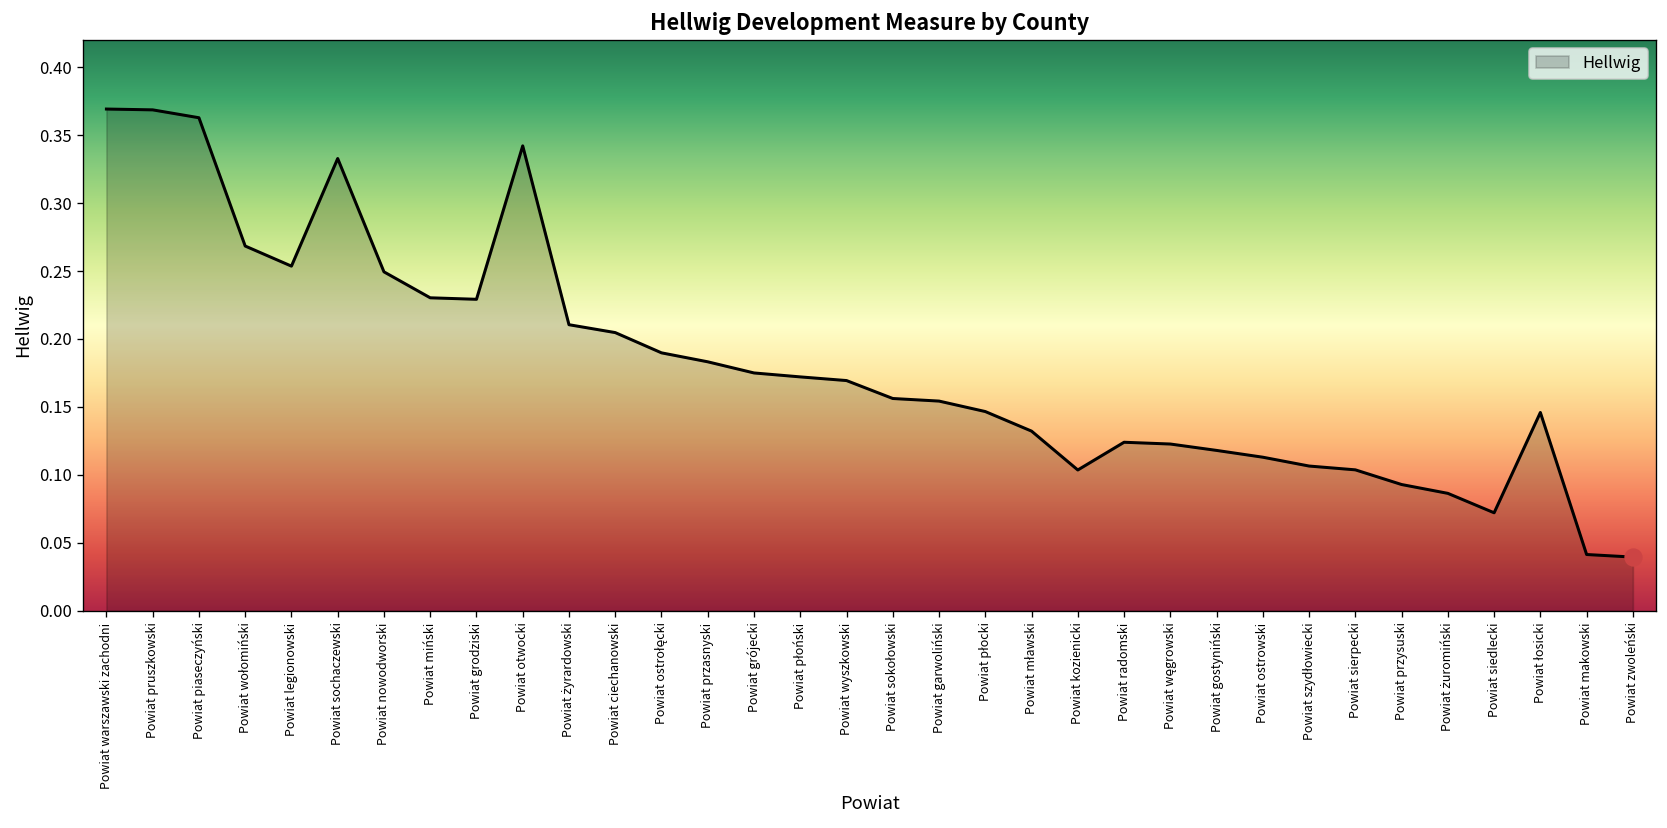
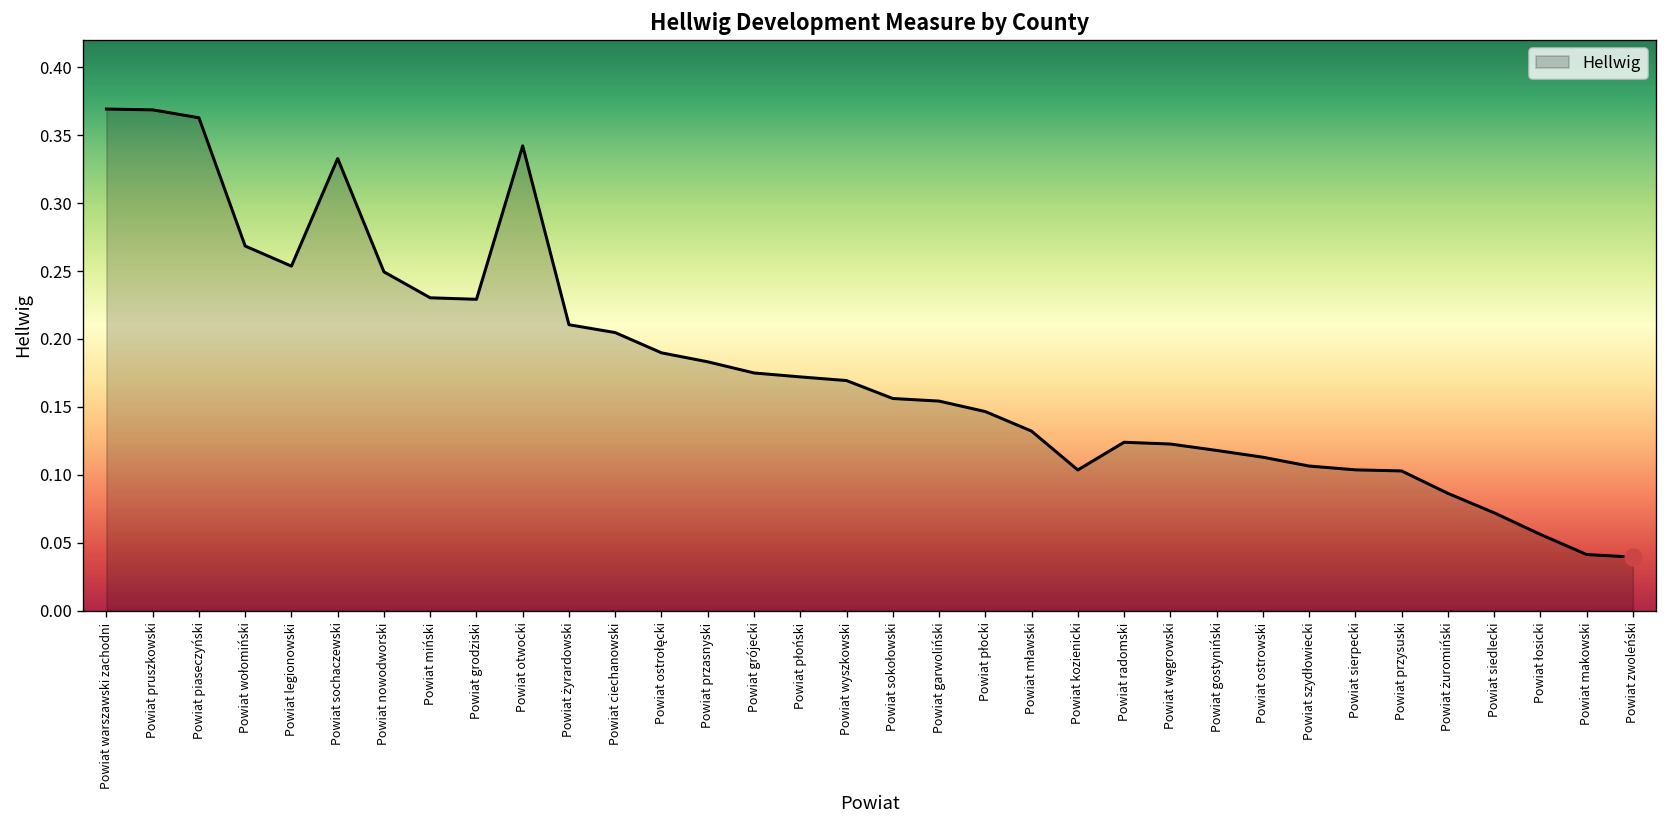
  {
    "Hellwig": {
      "Powiat warszawski zachodni": 0.369,
      "Powiat pruszkowski": 0.369,
      "Powiat piaseczyński": 0.363,
      "Powiat wołomiński": 0.268,
      "Powiat legionowski": 0.254,
      "Powiat sochaczewski": 0.333,
      "Powiat nowodworski": 0.249,
      "Powiat miński": 0.230,
      "Powiat grodziski": 0.229,
      "Powiat otwocki": 0.342,
      "Powiat żyrardowski": 0.211,
      "Powiat ciechanowski": 0.205,
      "Powiat ostrołęcki": 0.190,
      "Powiat przasnyski": 0.183,
      "Powiat grójecki": 0.175,
      "Powiat płoński": 0.172,
      "Powiat wyszkowski": 0.169,
      "Powiat sokołowski": 0.156,
      "Powiat garwoliński": 0.154,
      "Powiat płocki": 0.147,
      "Powiat mławski": 0.132,
      "Powiat kozienicki": 0.104,
      "Powiat radomski": 0.124,
      "Powiat węgrowski": 0.123,
      "Powiat gostyniński": 0.118,
      "Powiat ostrowski": 0.113,
      "Powiat szydłowiecki": 0.107,
      "Powiat sierpecki": 0.104,
-     "Powiat przysuski": 0.093,
+     "Powiat przysuski": 0.103,
      "Powiat żuromiński": 0.086,
      "Powiat siedlecki": 0.072,
-     "Powiat łosicki": 0.146,
+     "Powiat łosicki": 0.056,
      "Powiat makowski": 0.041
    }
  }
